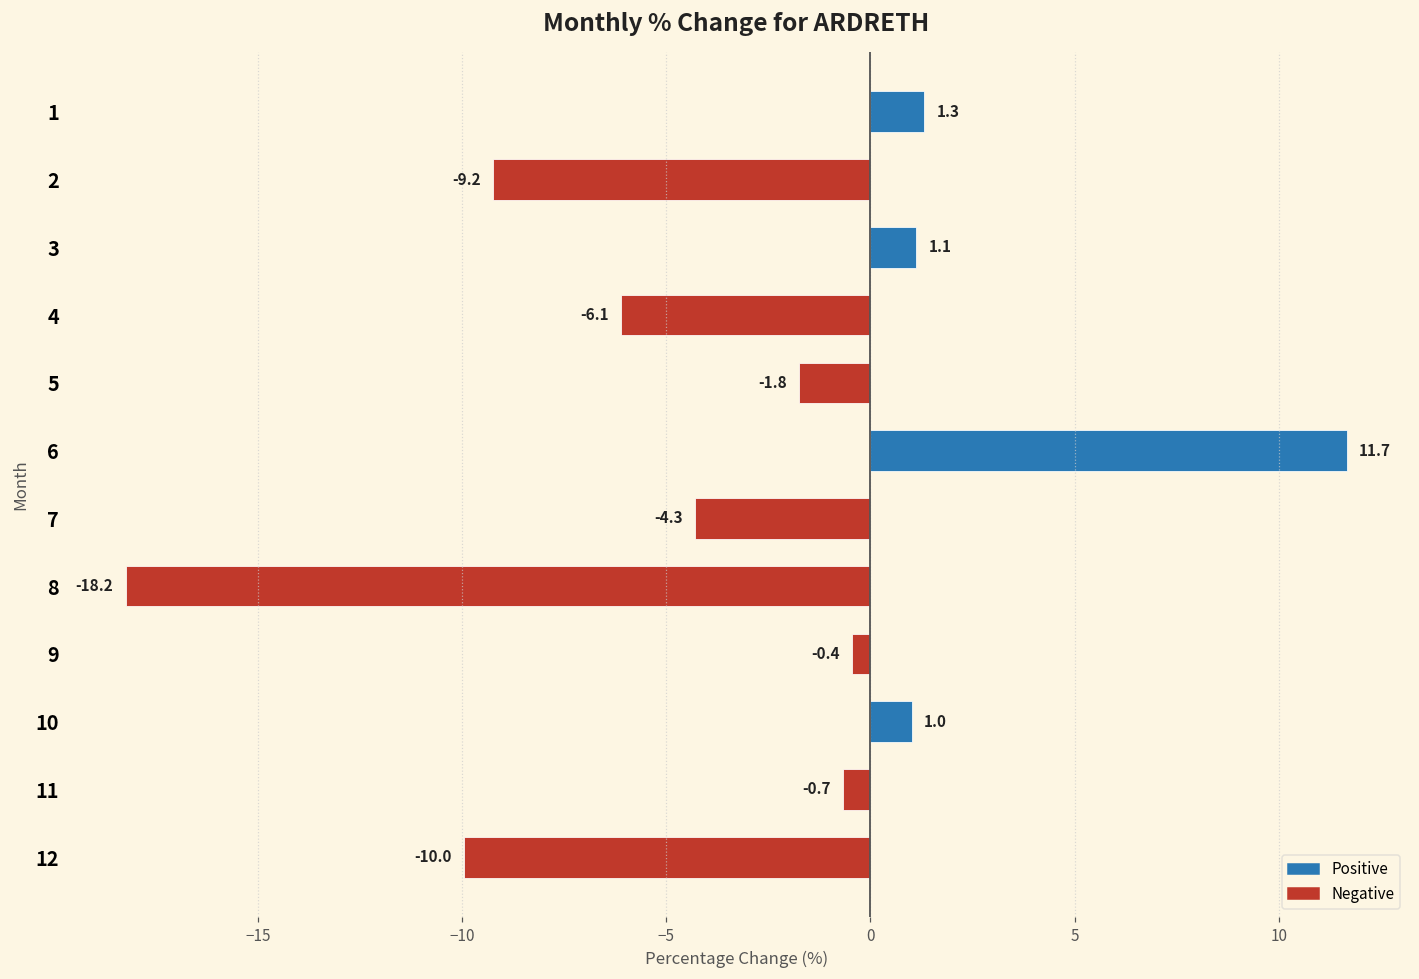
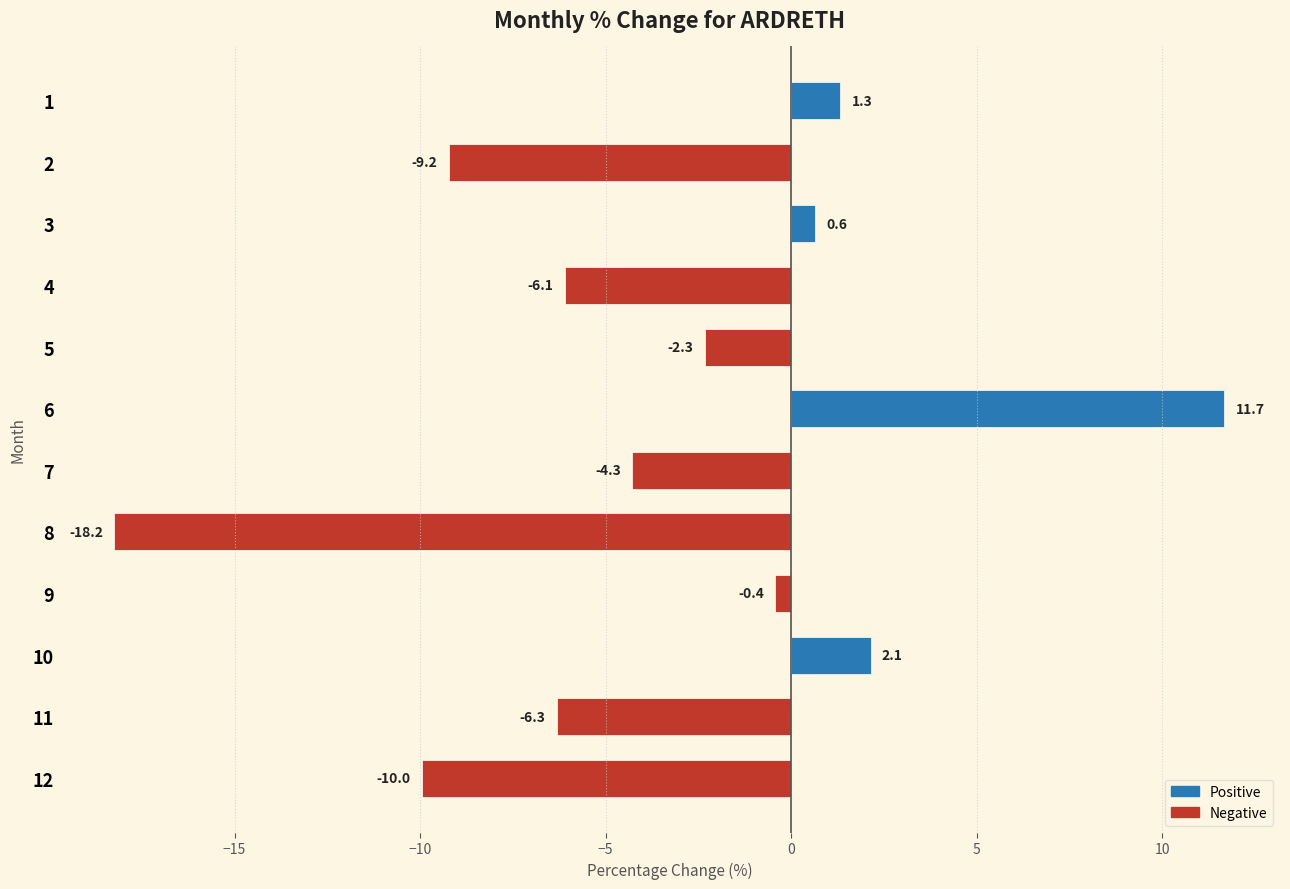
  {
    "1": 1.3,
    "2": -9.2,
-   "3": 1.1,
+   "3": 0.6,
    "4": -6.1,
-   "5": -1.8,
+   "5": -2.3,
    "6": 11.7,
    "7": -4.3,
    "8": -18.2,
    "9": -0.4,
-   "10": 1.0,
-   "11": -0.7,
+   "10": 2.1,
+   "11": -6.3,
    "12": -10.0
  }
